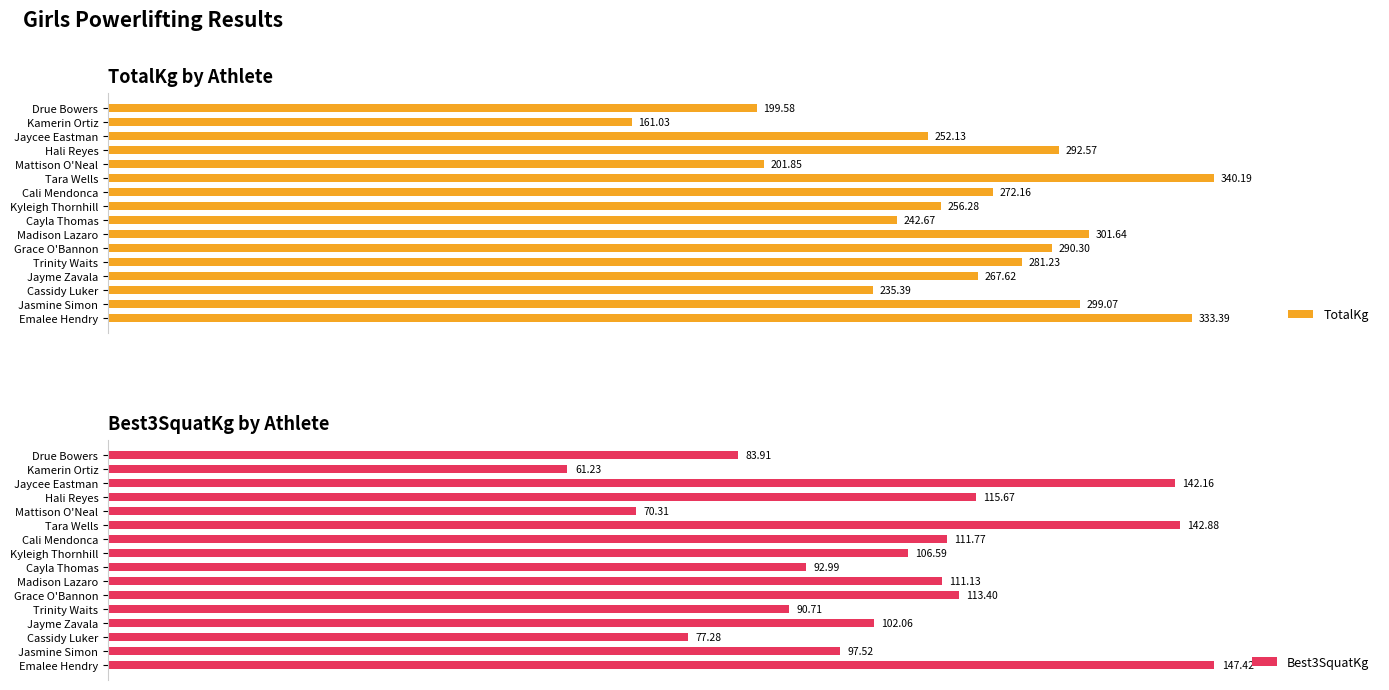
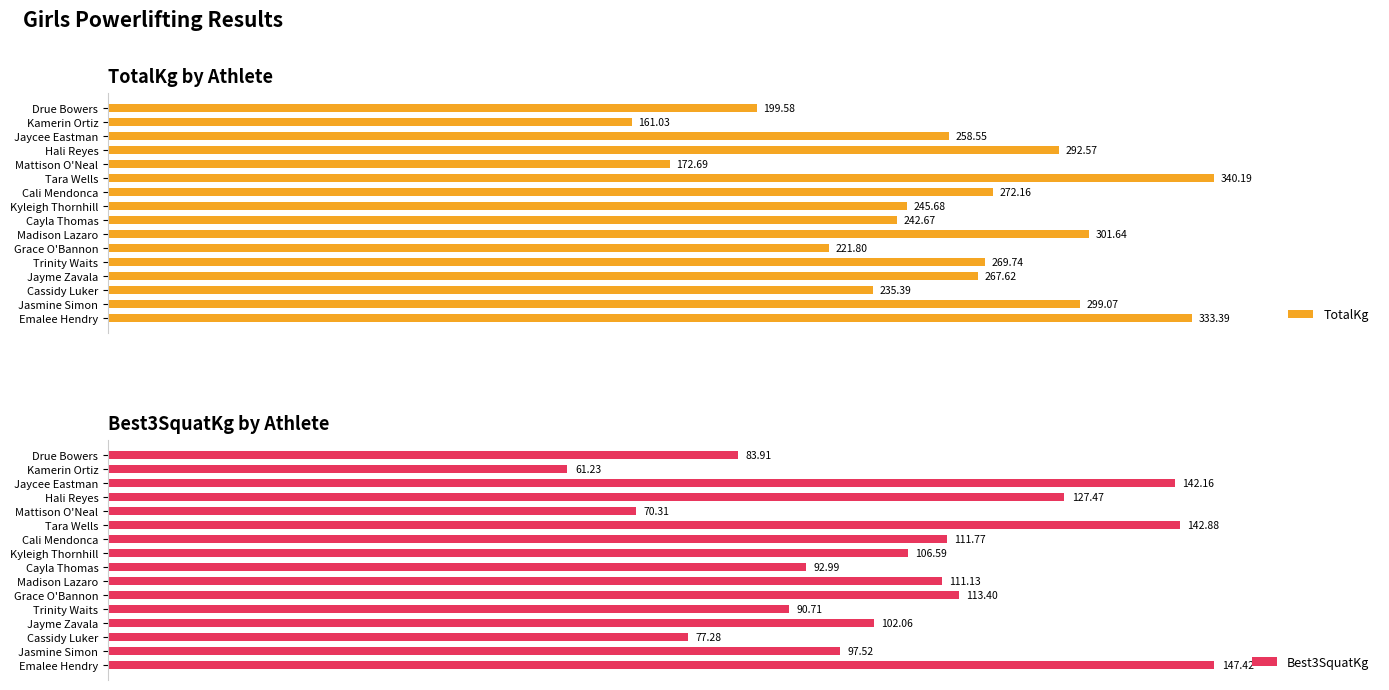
  {
    "TotalKg by Athlete": {
      "Drue Bowers": 199.58,
      "Kamerin Ortiz": 161.03,
-     "Jaycee Eastman": 252.13,
+     "Jaycee Eastman": 258.55,
      "Hali Reyes": 292.57,
-     "Mattison O'Neal": 201.85,
+     "Mattison O'Neal": 172.69,
      "Tara Wells": 340.19,
      "Cali Mendonca": 272.16,
-     "Kyleigh Thornhill": 256.28,
+     "Kyleigh Thornhill": 245.68,
      "Cayla Thomas": 242.67,
      "Madison Lazaro": 301.64,
-     "Grace O'Bannon": 290.30,
-     "Trinity Waits": 281.23,
+     "Grace O'Bannon": 221.80,
+     "Trinity Waits": 269.74,
      "Jayme Zavala": 267.62,
      "Cassidy Luker": 235.39,
      "Jasmine Simon": 299.07,
      "Emalee Hendry": 333.39
    },
    "Best3SquatKg by Athlete": {
      "Drue Bowers": 83.91,
      "Kamerin Ortiz": 61.23,
      "Jaycee Eastman": 142.16,
-     "Hali Reyes": 115.67,
+     "Hali Reyes": 127.47,
      "Mattison O'Neal": 70.31,
      "Tara Wells": 142.88,
      "Cali Mendonca": 111.77,
      "Kyleigh Thornhill": 106.59,
      "Cayla Thomas": 92.99,
      "Madison Lazaro": 111.13,
      "Grace O'Bannon": 113.40,
      "Trinity Waits": 90.71,
      "Jayme Zavala": 102.06,
      "Cassidy Luker": 77.28,
      "Jasmine Simon": 97.52,
      "Emalee Hendry": 147.42
    }
  }
